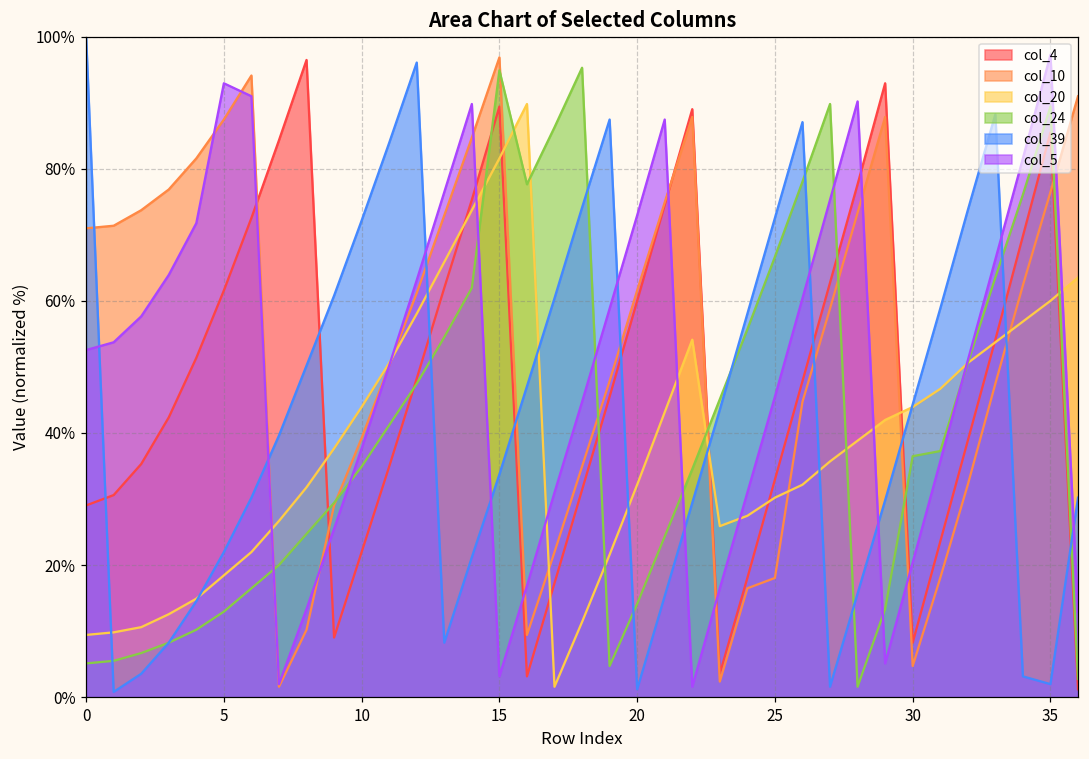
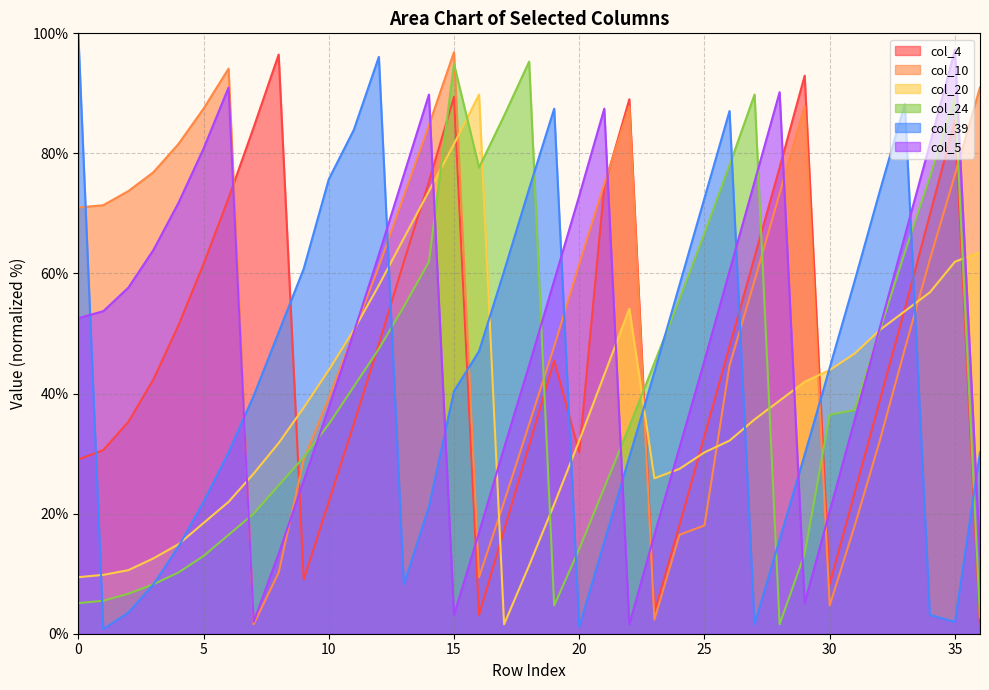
  {
    "col_4": {
      "0": "29%",
      "5": "62%",
      "10": "22%",
      "15": "89%",
-     "20": "60%",
+     "20": "30%",
      "25": "33%",
      "30": "8%"
    },
    "col_10": {
      "0": "71%",
      "5": "87%",
      "10": "39%",
      "15": "97%",
      "20": "62%",
      "25": "18%",
      "30": "5%",
      "35": "76%"
    },
    "col_20": {
      "0": "9%",
      "5": "18%",
      "10": "44%",
      "15": "82%",
      "20": "32%",
      "25": "30%",
-     "35": "60%"
+     "35": "62%"
    },
    "col_24": {
      "0": "5%",
      "5": "13%",
      "10": "35%",
      "15": "95%",
      "20": "14%",
      "25": "67%",
      "30": "36%"
    },
    "col_39": {
      "0": "100%",
      "5": "22%",
-     "10": "72%",
-     "15": "34%",
+     "10": "76%",
+     "15": "40%",
      "20": "1%",
      "25": "73%",
      "35": "2%"
    },
    "col_5": {
      "0": "53%",
-     "5": "93%",
+     "5": "81%",
      "10": "38%",
      "15": "3%",
      "20": "73%",
      "25": "45%",
      "30": "20%"
    }
  }
